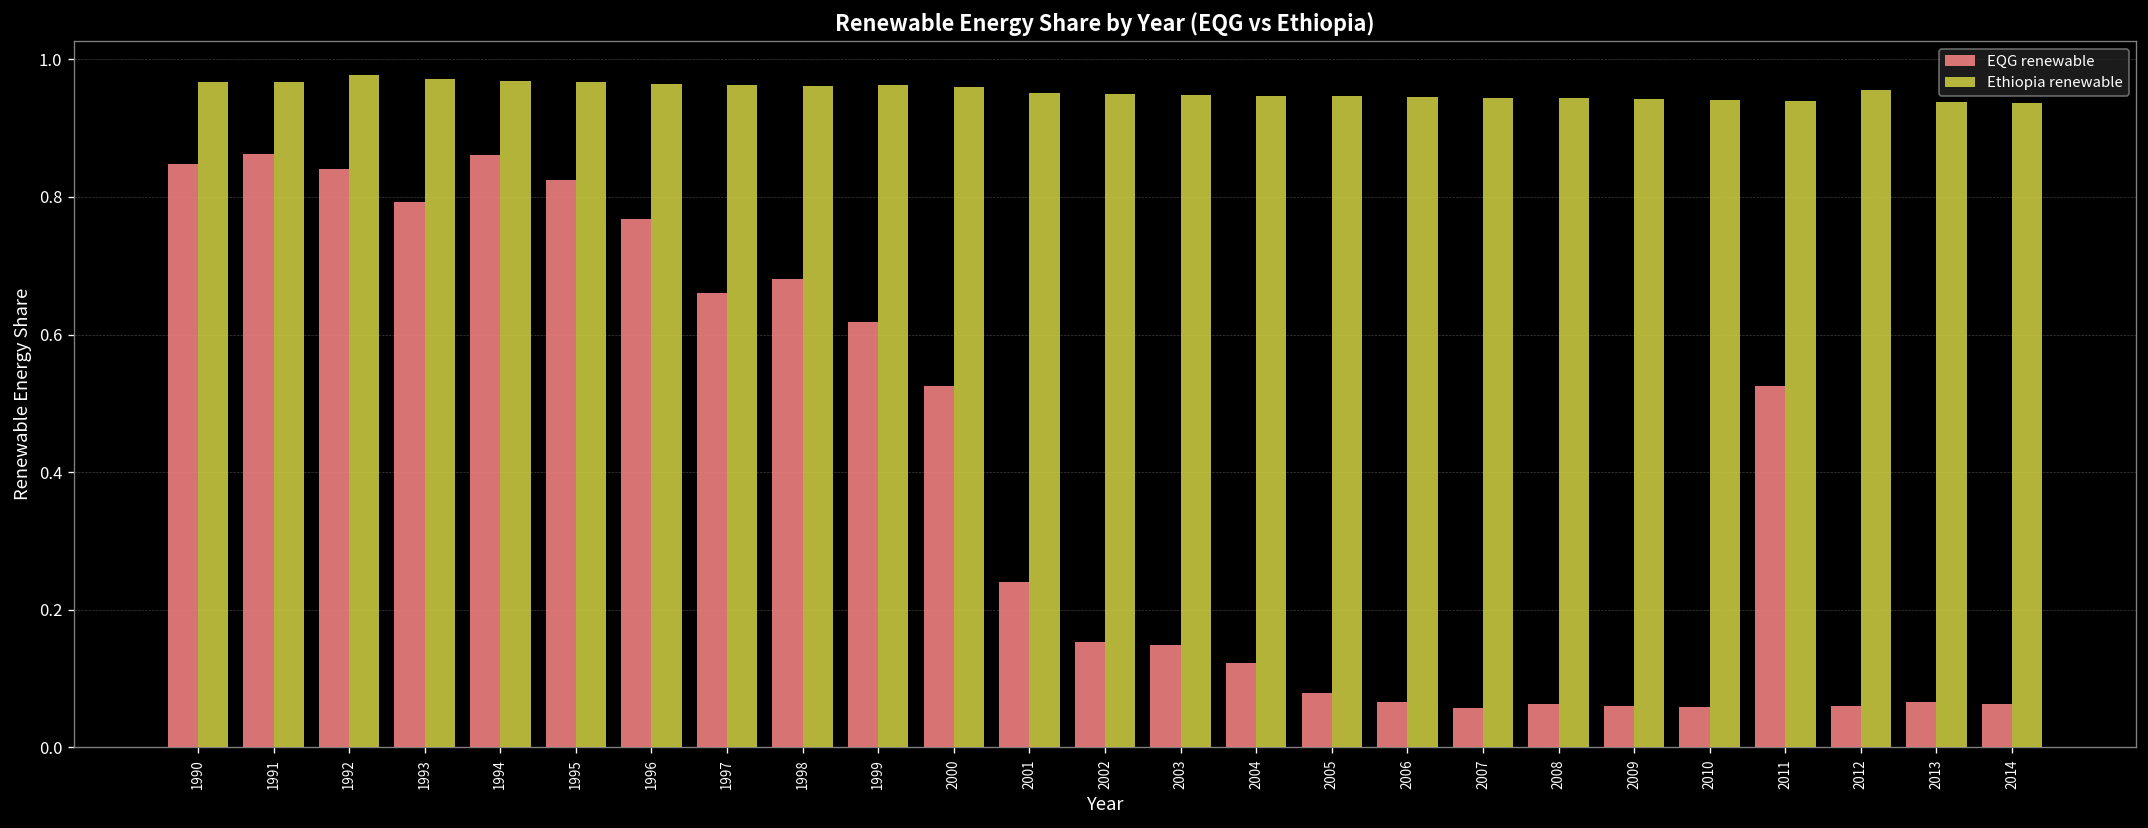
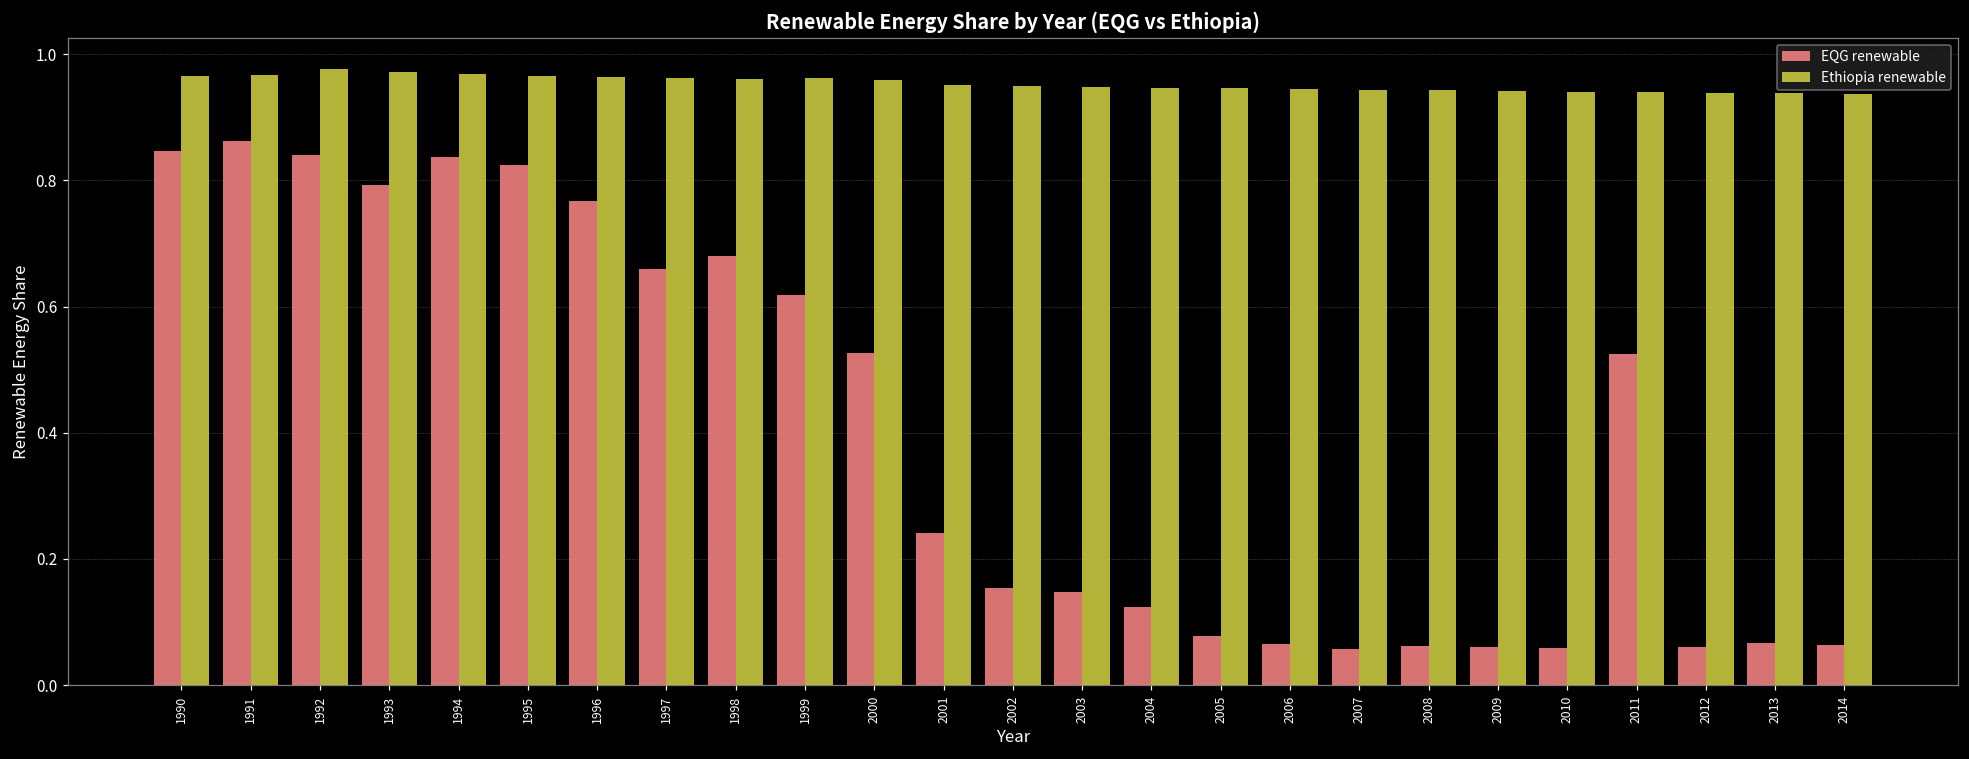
  {
    "EQG renewable": {
      "1990": 0.85,
      "1991": 0.86,
      "1992": 0.84,
      "1993": 0.79,
-     "1994": 0.86,
+     "1994": 0.84,
      "1995": 0.82,
      "1996": 0.77,
      "1997": 0.66,
      "1998": 0.68,
      "1999": 0.62,
      "2000": 0.53,
      "2001": 0.24,
      "2002": 0.15,
      "2003": 0.15,
      "2004": 0.12,
      "2005": 0.08,
      "2006": 0.07,
      "2007": 0.06,
      "2008": 0.06,
      "2009": 0.06,
      "2010": 0.06,
      "2011": 0.52,
      "2012": 0.06,
      "2013": 0.07,
      "2014": 0.06
    },
    "Ethiopia renewable": {
      "1990": 0.97,
      "1991": 0.97,
      "1992": 0.98,
      "1993": 0.97,
      "1994": 0.97,
      "1995": 0.97,
      "1996": 0.96,
      "1997": 0.96,
      "1998": 0.96,
      "1999": 0.96,
      "2000": 0.96,
      "2001": 0.95,
      "2002": 0.95,
      "2003": 0.95,
      "2004": 0.95,
      "2005": 0.95,
      "2006": 0.95,
      "2007": 0.94,
      "2008": 0.94,
      "2009": 0.94,
      "2010": 0.94,
      "2011": 0.94,
-     "2012": 0.96,
+     "2012": 0.94,
      "2013": 0.94,
      "2014": 0.94
    }
  }
